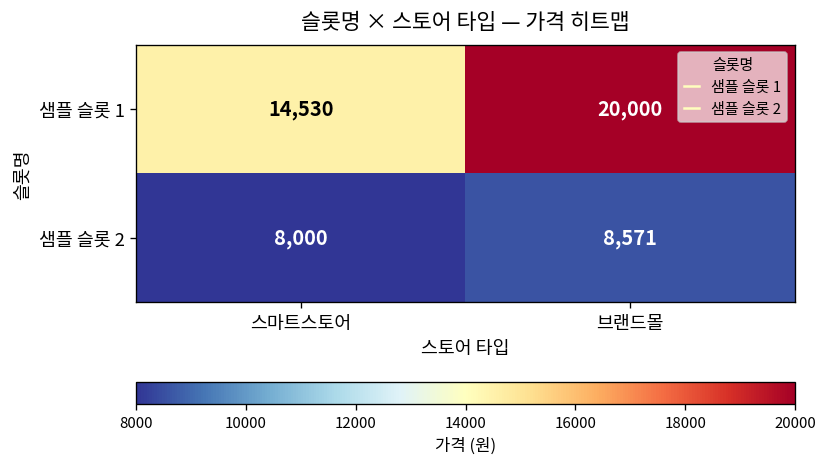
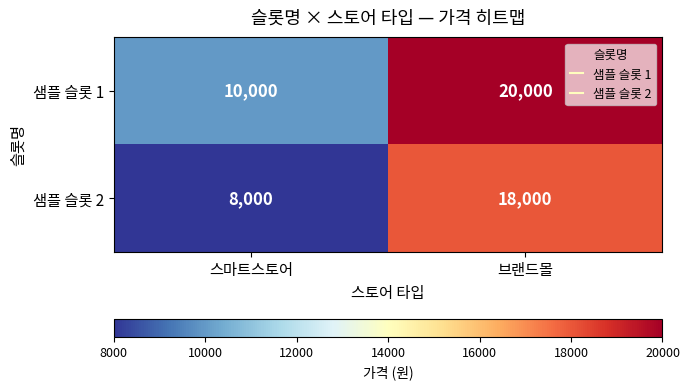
  {
    "샘플 슬롯 1": {
-     "스마트스토어": "14,530",
+     "스마트스토어": "10,000",
      "브랜드몰": "20,000"
    },
    "샘플 슬롯 2": {
      "스마트스토어": "8,000",
-     "브랜드몰": "8,571"
+     "브랜드몰": "18,000"
    }
  }
